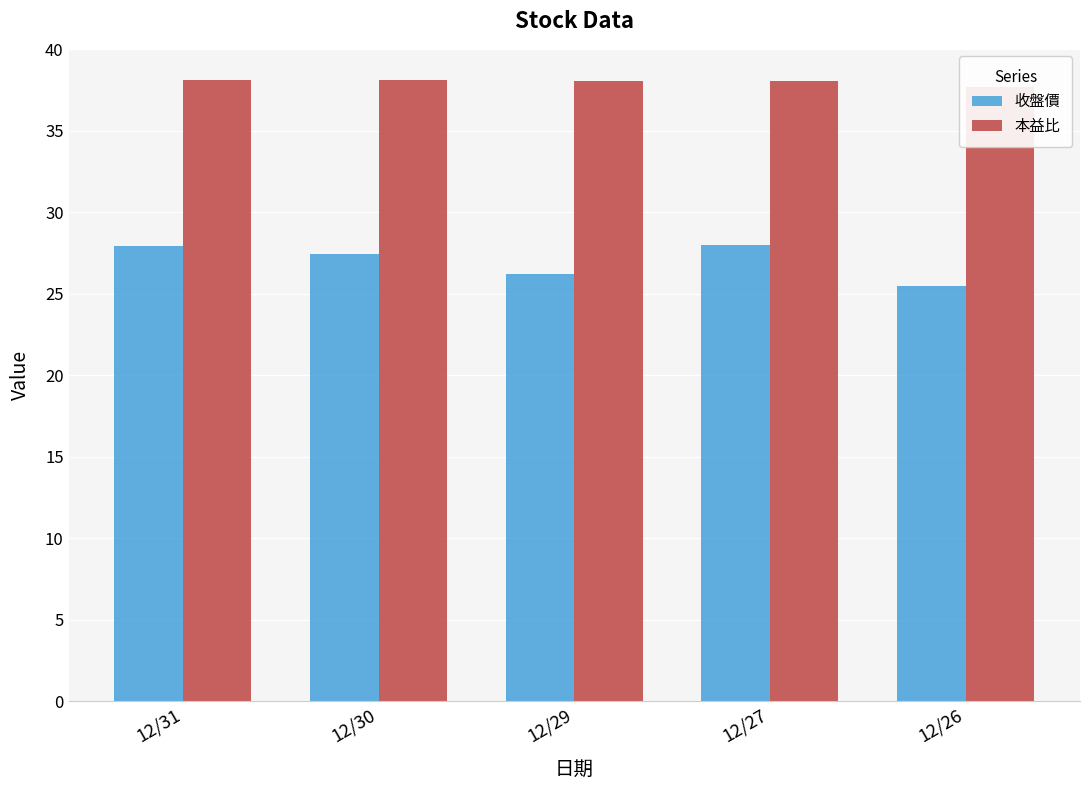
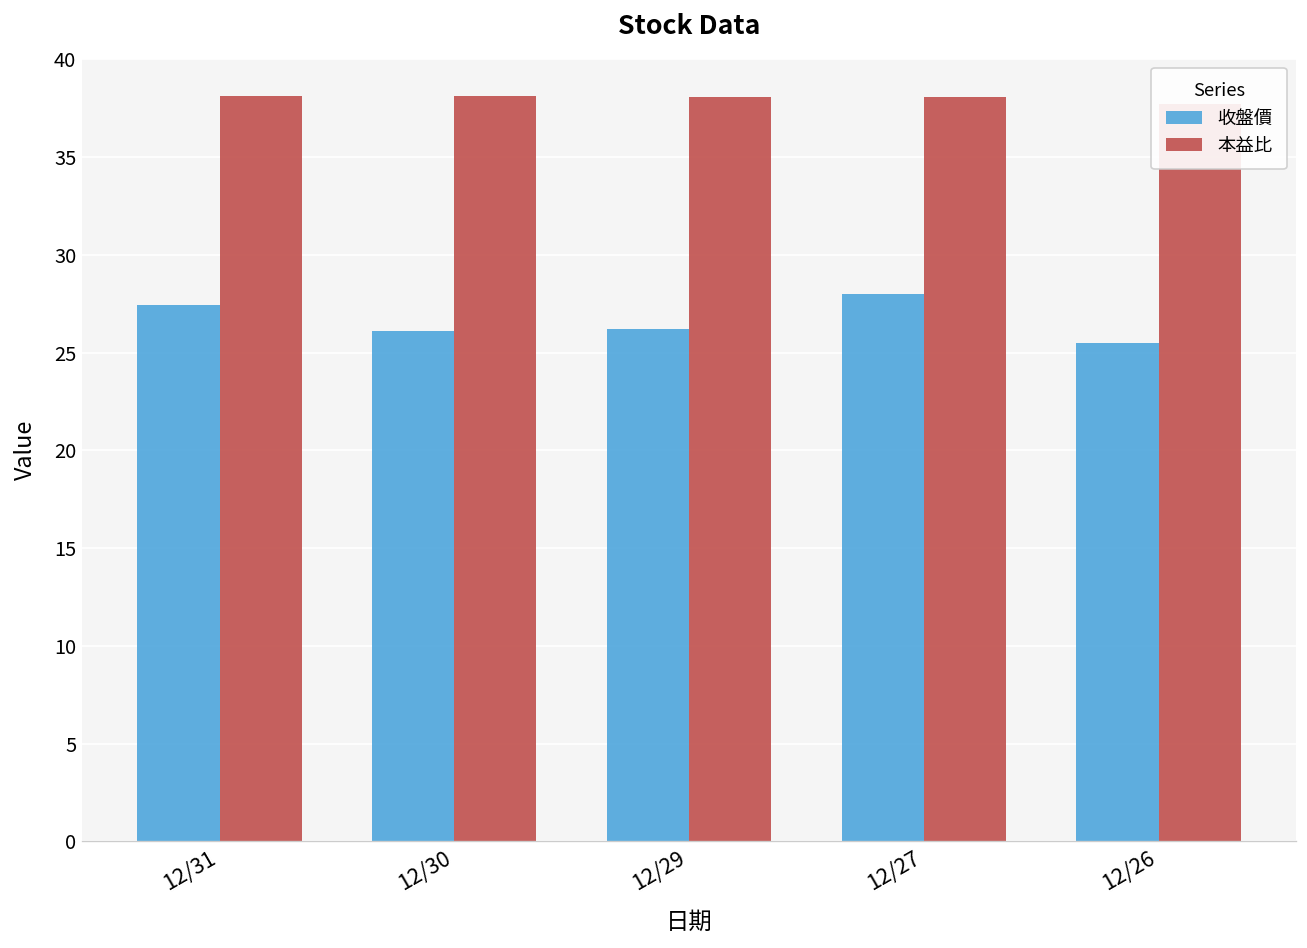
  {
    "收盤價": {
-     "12/31": 28.0,
-     "12/30": 27.5,
+     "12/31": 27.5,
+     "12/30": 26.1,
      "12/29": 26.2,
      "12/27": 28.0,
      "12/26": 25.5
    },
    "本益比": {
      "12/31": 38.1,
      "12/30": 38.1,
      "12/29": 38.1,
      "12/27": 38.1
    }
  }
